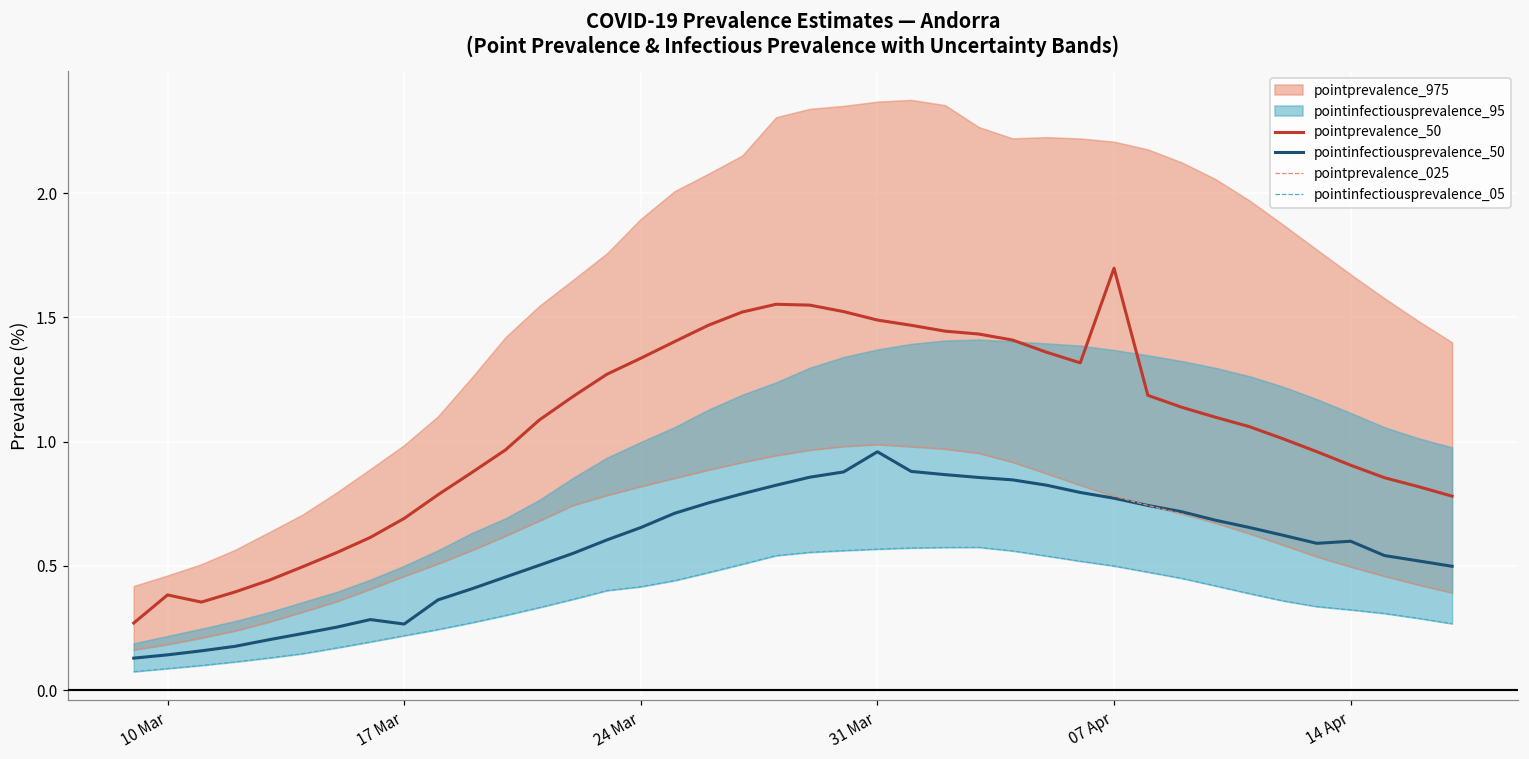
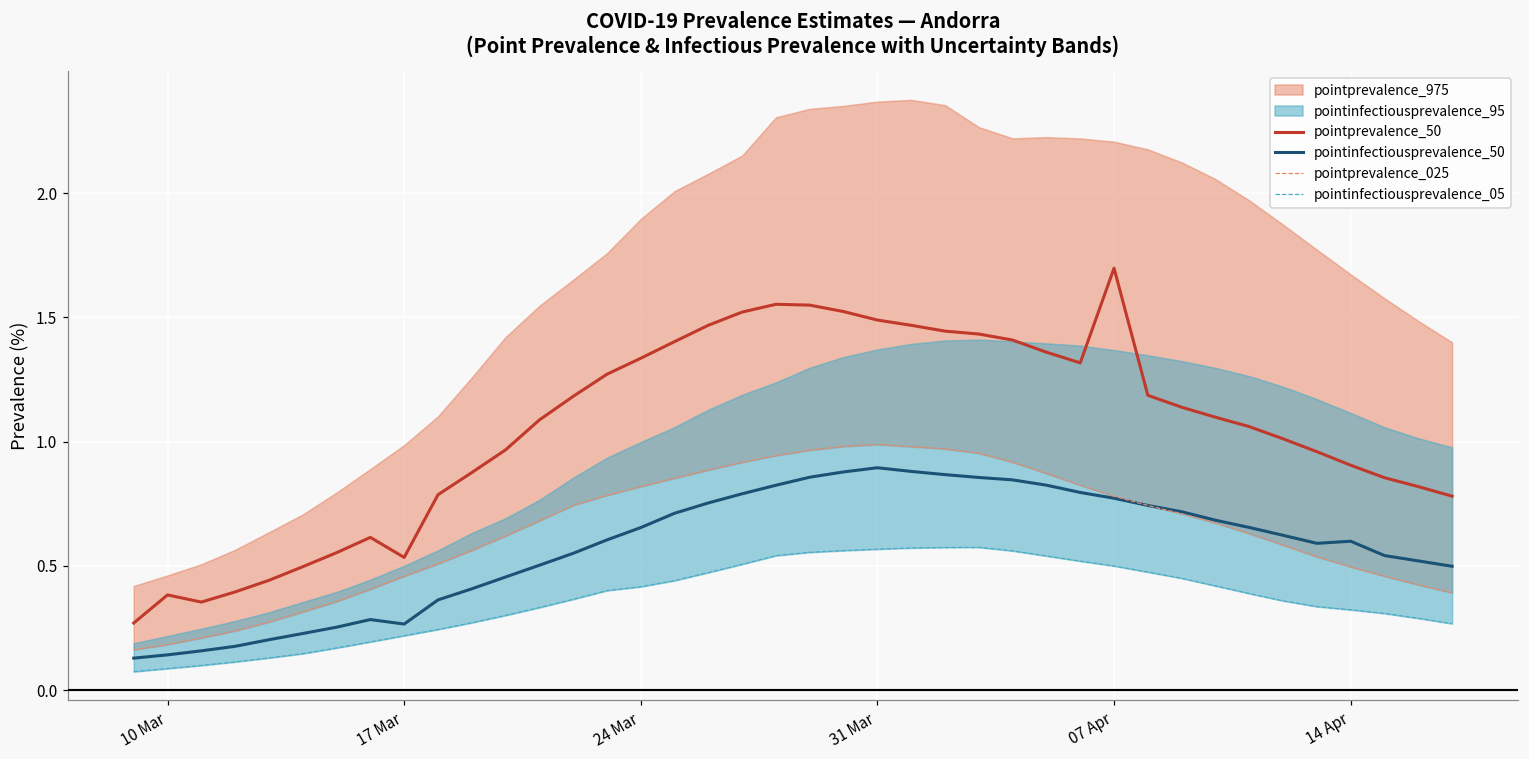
  {
    "pointprevalence_50": {
      "10 Mar": 0.38,
-     "17 Mar": 0.69,
+     "17 Mar": 0.53,
      "24 Mar": 1.34,
      "31 Mar": 1.49,
      "07 Apr": 1.70,
      "14 Apr": 0.90
    },
    "pointinfectiousprevalence_50": {
      "10 Mar": 0.14,
      "17 Mar": 0.27,
      "24 Mar": 0.65,
-     "31 Mar": 0.96,
+     "31 Mar": 0.89,
      "14 Apr": 0.60
    }
  }
